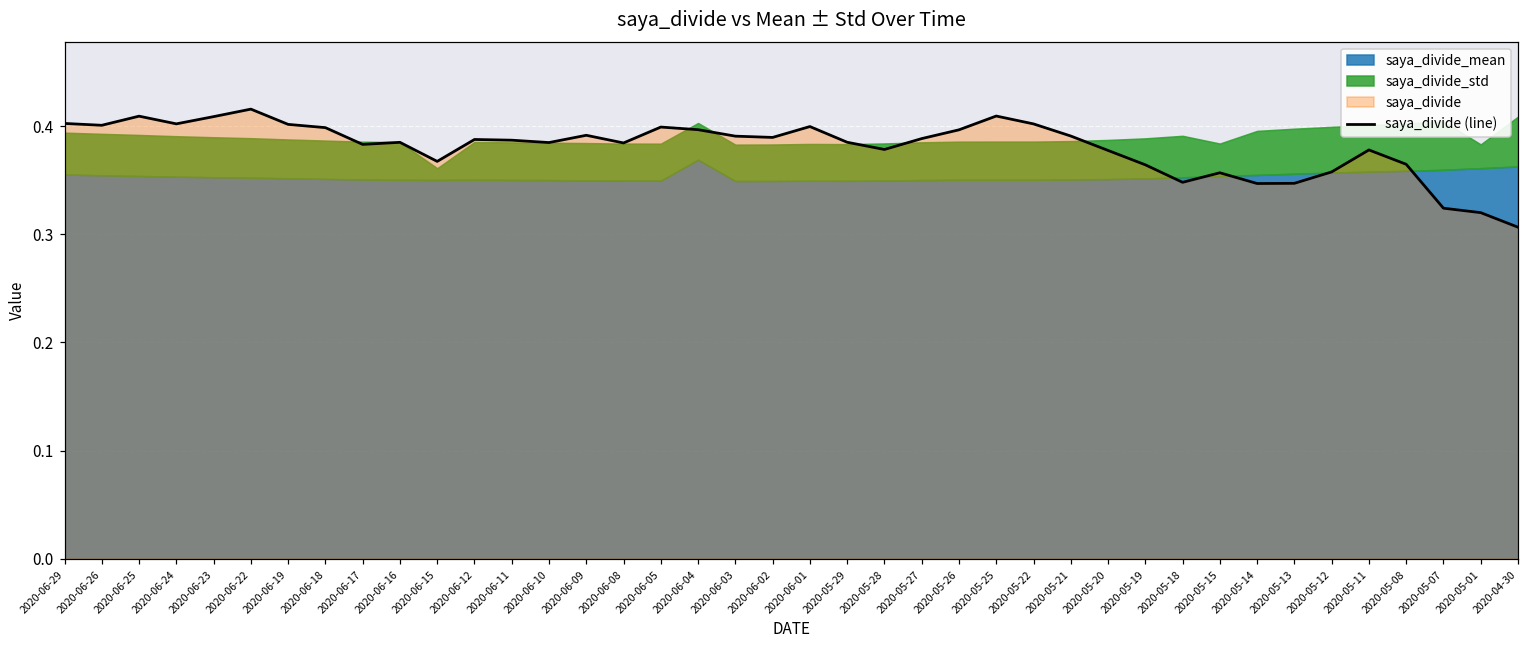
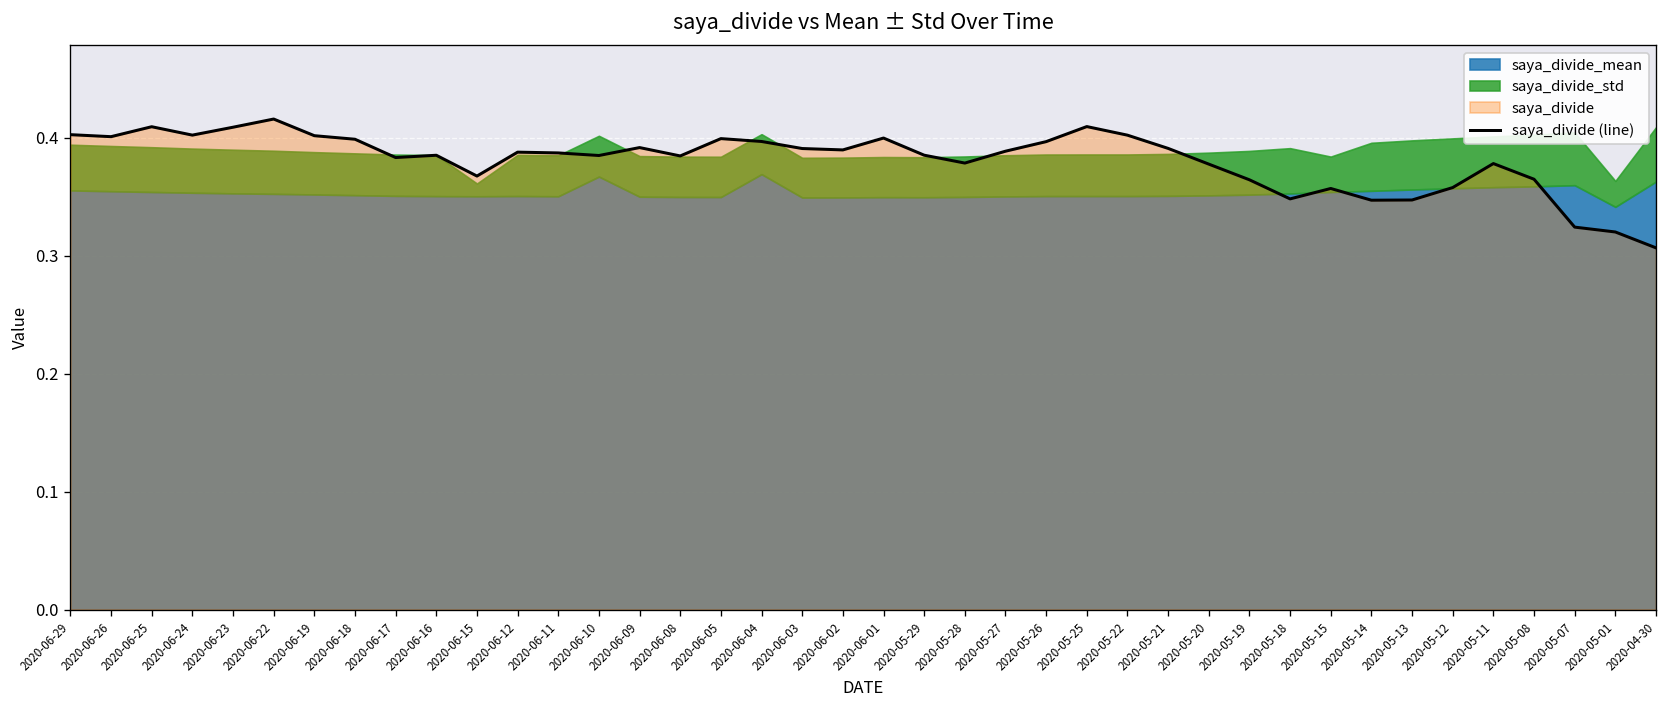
  {
    "saya_divide_mean": {
      "2020-06-29": 0.36,
      "2020-06-26": 0.35,
      "2020-06-25": 0.35,
      "2020-06-24": 0.35,
      "2020-06-23": 0.35,
      "2020-06-22": 0.35,
      "2020-06-19": 0.35,
      "2020-06-18": 0.35,
      "2020-06-17": 0.35,
      "2020-06-16": 0.35,
      "2020-06-15": 0.35,
      "2020-06-12": 0.35,
      "2020-06-11": 0.35,
-     "2020-06-10": 0.35,
+     "2020-06-10": 0.37,
      "2020-06-09": 0.35,
      "2020-06-08": 0.35,
      "2020-06-05": 0.35,
      "2020-06-04": 0.37,
      "2020-06-03": 0.35,
      "2020-06-02": 0.35,
      "2020-06-01": 0.35,
      "2020-05-29": 0.35,
      "2020-05-28": 0.35,
      "2020-05-27": 0.35,
      "2020-05-26": 0.35,
      "2020-05-25": 0.35,
      "2020-05-22": 0.35,
      "2020-05-21": 0.35,
      "2020-05-20": 0.35,
      "2020-05-19": 0.35,
      "2020-05-18": 0.35,
      "2020-05-15": 0.35,
      "2020-05-14": 0.35,
      "2020-05-13": 0.36,
      "2020-05-11": 0.36,
      "2020-05-08": 0.36,
      "2020-05-07": 0.36,
-     "2020-05-01": 0.36,
+     "2020-05-01": 0.34,
      "2020-04-30": 0.36
    },
    "saya_divide_std": {
      "2020-06-29": 0.04,
      "2020-06-26": 0.04,
      "2020-06-25": 0.04,
      "2020-06-24": 0.04,
      "2020-06-23": 0.04,
      "2020-06-22": 0.04,
      "2020-06-19": 0.04,
      "2020-06-18": 0.04,
      "2020-06-15": 0.01,
      "2020-06-09": 0.03,
      "2020-06-05": 0.03,
      "2020-06-04": 0.03,
      "2020-06-03": 0.03,
      "2020-06-02": 0.03,
      "2020-06-01": 0.03,
      "2020-05-28": 0.03,
      "2020-05-27": 0.03,
      "2020-05-26": 0.04,
      "2020-05-25": 0.04,
      "2020-05-22": 0.04,
      "2020-05-21": 0.04,
      "2020-05-20": 0.04,
      "2020-05-19": 0.04,
      "2020-05-18": 0.04,
      "2020-05-15": 0.03,
      "2020-05-14": 0.04,
      "2020-05-13": 0.04,
      "2020-05-12": 0.04,
      "2020-05-01": 0.02,
      "2020-04-30": 0.05
    },
    "saya_divide": {
      "2020-06-29": 0.40,
      "2020-06-26": 0.40,
      "2020-06-25": 0.41,
      "2020-06-24": 0.40,
      "2020-06-23": 0.41,
      "2020-06-22": 0.42,
      "2020-06-19": 0.40,
      "2020-06-18": 0.40,
      "2020-06-15": 0.37,
      "2020-06-09": 0.39,
      "2020-06-05": 0.40,
      "2020-06-04": 0.40,
      "2020-06-03": 0.39,
      "2020-06-02": 0.39,
      "2020-06-01": 0.40,
      "2020-05-28": 0.38,
      "2020-05-27": 0.39,
      "2020-05-26": 0.40,
      "2020-05-25": 0.41,
      "2020-05-22": 0.40,
      "2020-05-21": 0.39,
      "2020-05-20": 0.38,
      "2020-05-19": 0.36,
      "2020-05-18": 0.35,
      "2020-05-15": 0.36,
      "2020-05-14": 0.35,
      "2020-05-13": 0.35,
      "2020-05-11": 0.38,
      "2020-05-08": 0.36,
      "2020-05-07": 0.32,
      "2020-05-01": 0.32,
      "2020-04-30": 0.31
    }
  }
